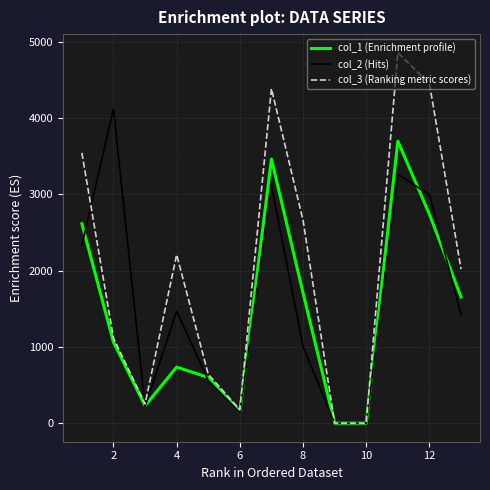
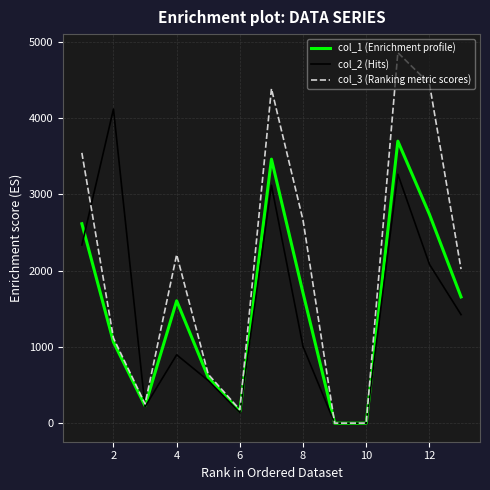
  {
    "col_1 (Enrichment profile)": {
      "2": 1100,
-     "4": 700,
+     "4": 1600,
      "8": 1700,
      "12": 2700
    },
    "col_2 (Hits)": {
      "2": 4100,
-     "4": 1500,
+     "4": 900,
      "8": 1000,
-     "12": 3000
+     "12": 2100
    },
    "col_3 (Ranking metric scores)": {
      "2": 1100,
      "4": 2200,
      "8": 2700
    }
  }
